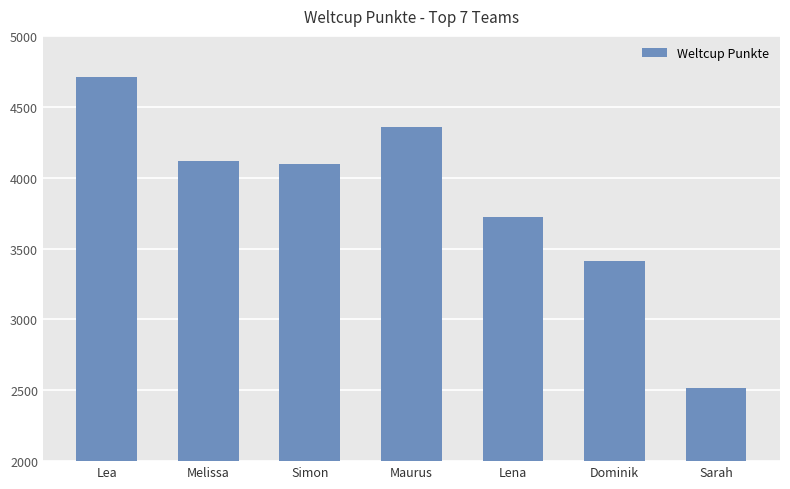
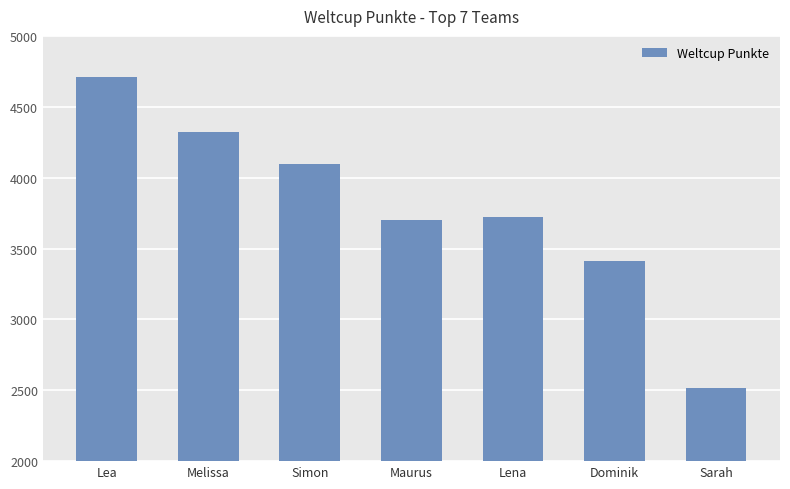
  {
    "Lea": 4710,
-   "Melissa": 4120,
+   "Melissa": 4320,
    "Simon": 4090,
-   "Maurus": 4350,
+   "Maurus": 3700,
    "Lena": 3720,
    "Dominik": 3410,
    "Sarah": 2520
  }
